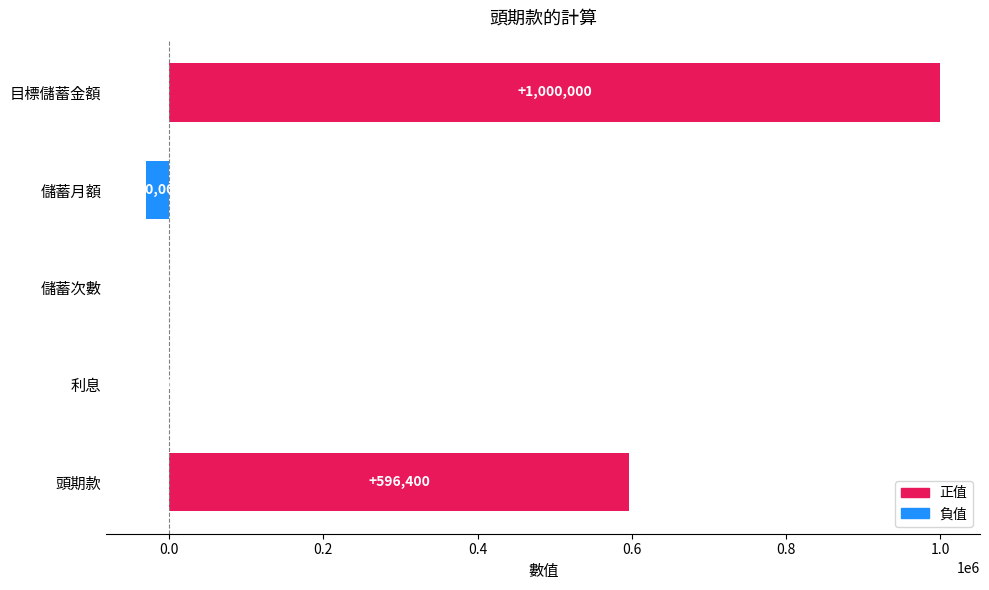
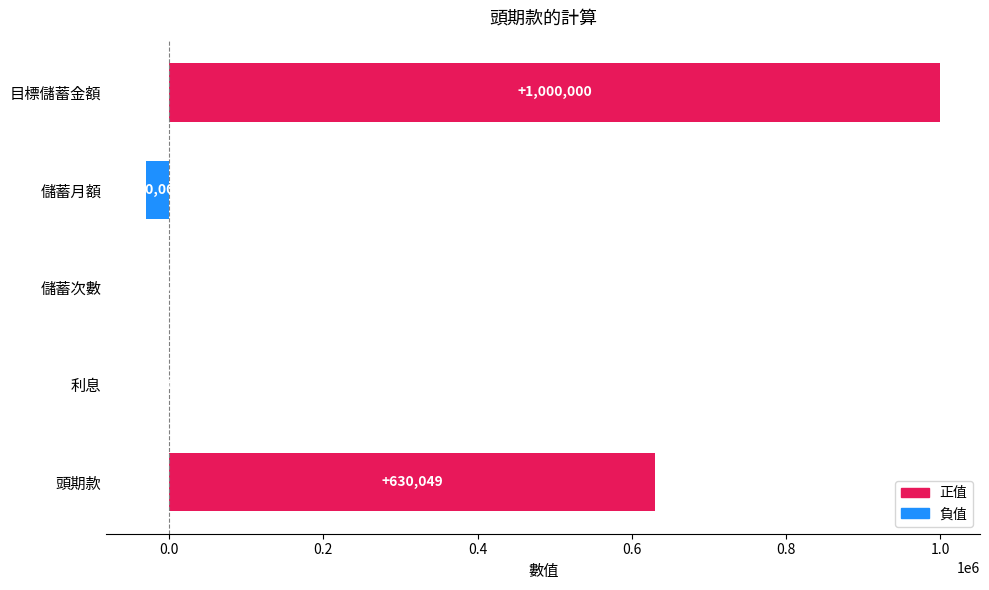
  {
    "目標儲蓄金額": "+1,000,000",
-   "頭期款": "+596,400"
+   "頭期款": "+630,049"
  }
